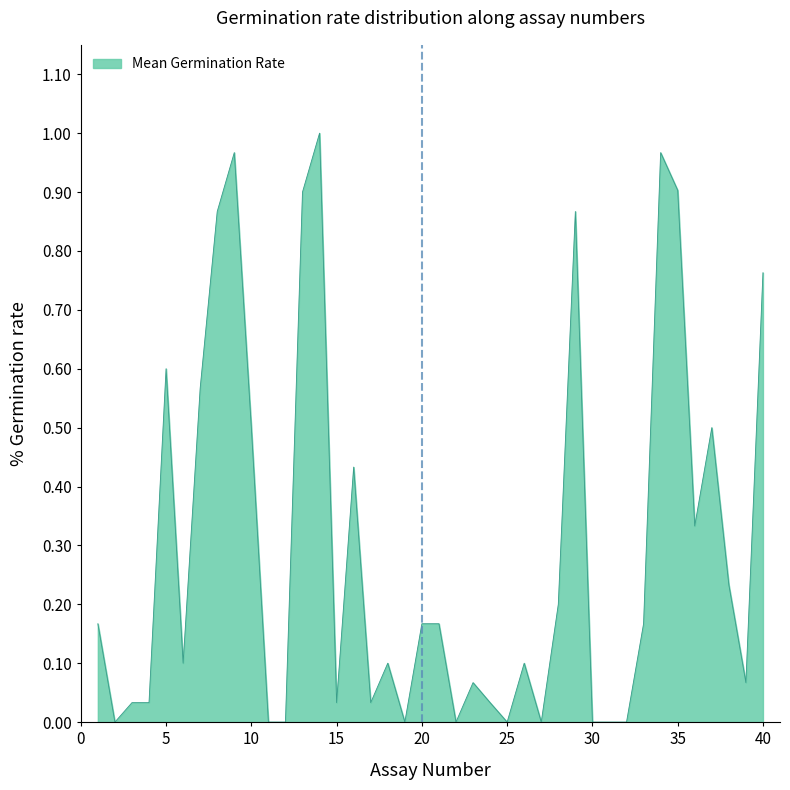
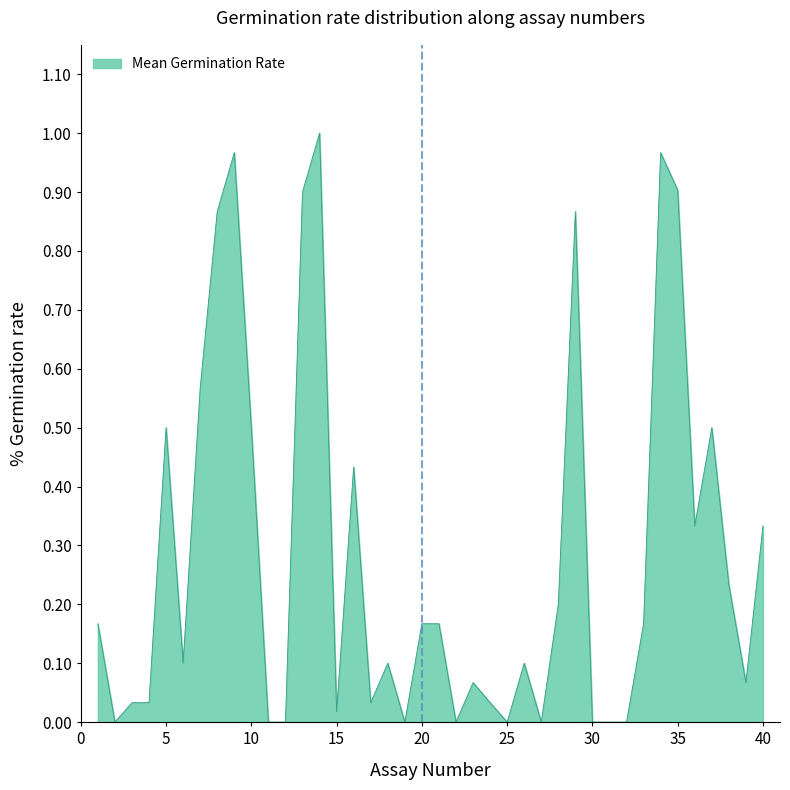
  {
-   "5": 0.6,
+   "5": 0.5,
    "10": 0.50,
-   "15": 0.03,
+   "15": 0.02,
    "20": 0.17,
    "25": 0.00,
    "30": 0.00,
    "35": 0.90,
-   "40": 0.76
+   "40": 0.33
  }
